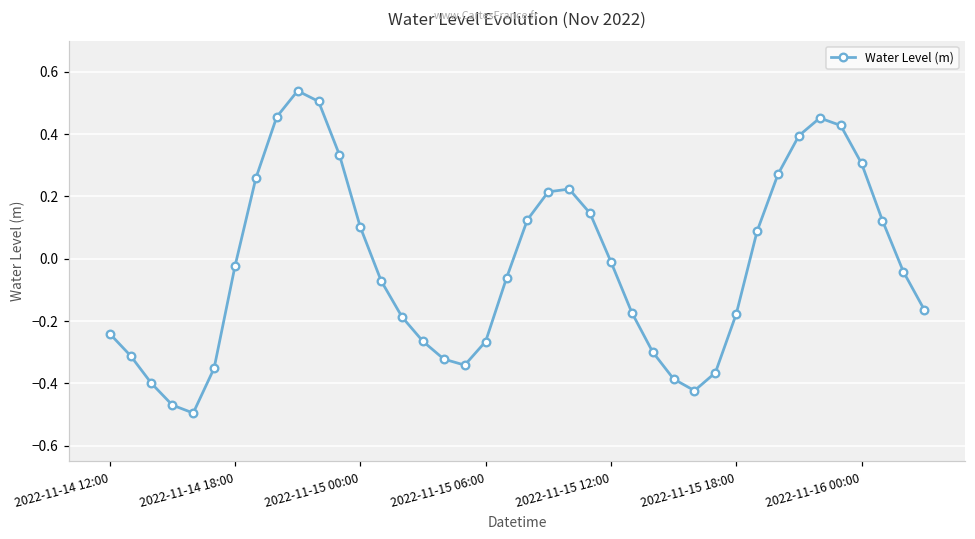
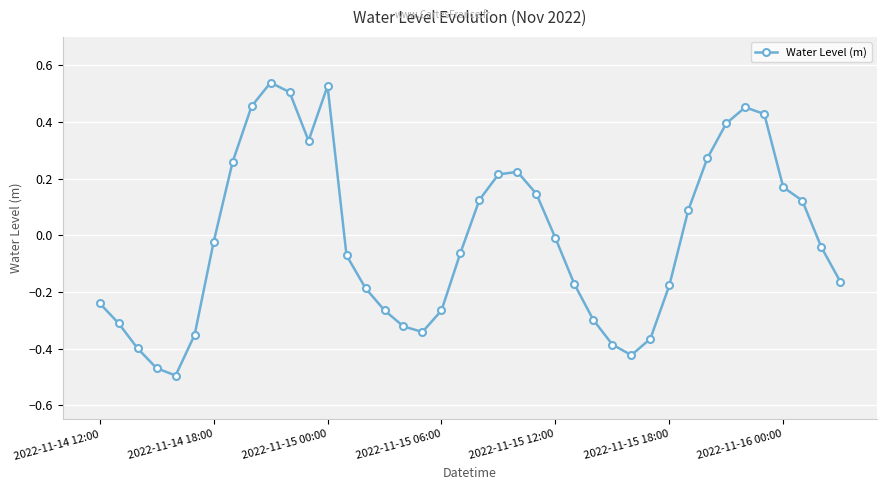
  {
    "2022-11-14 12:00": -0.24,
    "2022-11-14 18:00": -0.02,
-   "2022-11-15 00:00": 0.10,
+   "2022-11-15 00:00": 0.53,
    "2022-11-15 06:00": -0.27,
    "2022-11-15 12:00": -0.01,
    "2022-11-15 18:00": -0.18,
-   "2022-11-16 00:00": 0.31
+   "2022-11-16 00:00": 0.17
  }
